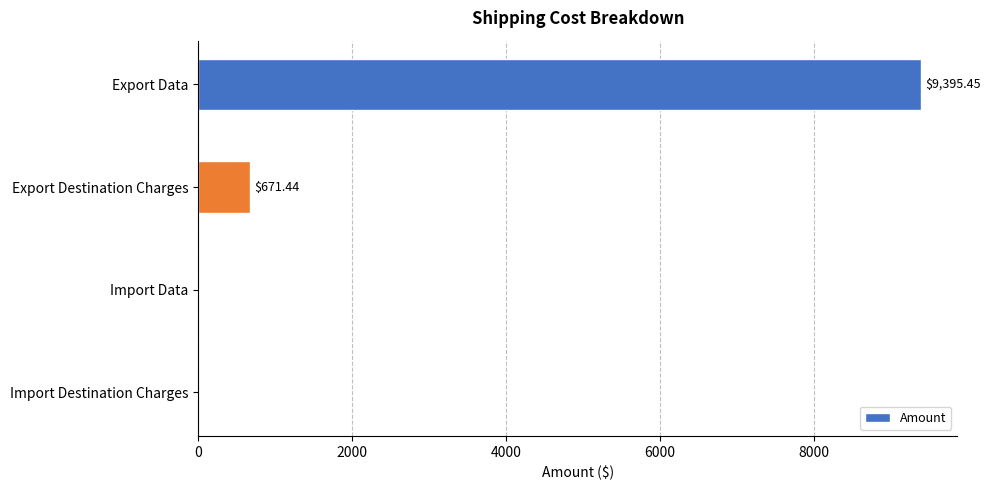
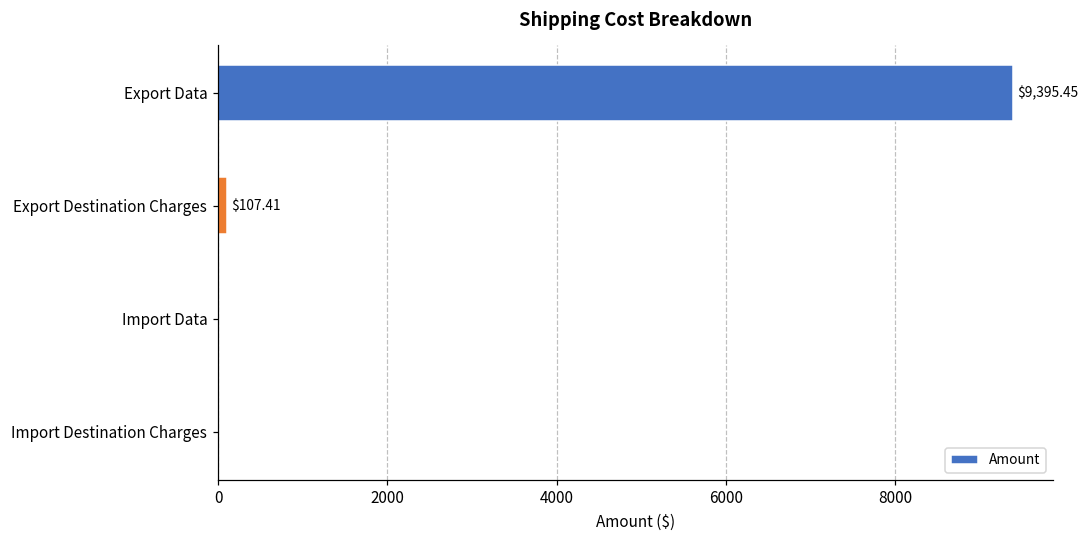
  {
    "Export Data": "$9,395.45",
-   "Export Destination Charges": "$671.44"
+   "Export Destination Charges": "$107.41"
  }
